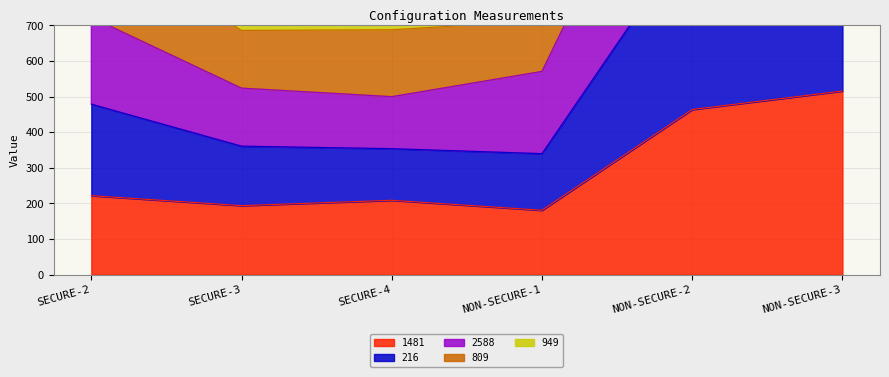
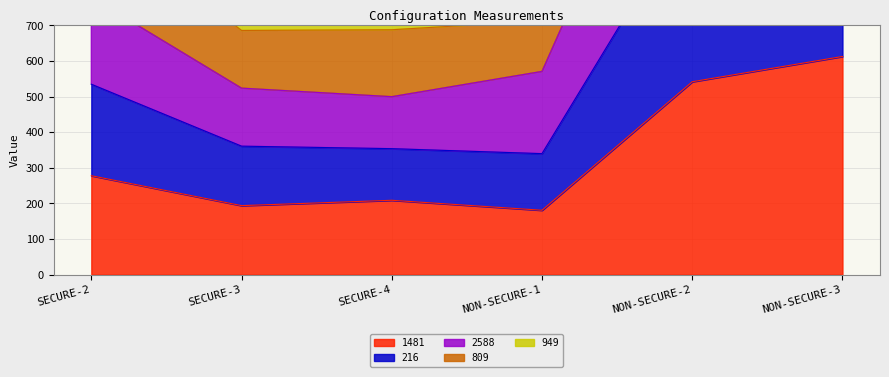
  {
    "1481": {
-     "SECURE-2": 220,
+     "SECURE-2": 280,
      "SECURE-3": 190,
      "SECURE-4": 210,
      "NON-SECURE-1": 180,
-     "NON-SECURE-2": 460,
-     "NON-SECURE-3": 520
+     "NON-SECURE-2": 540,
+     "NON-SECURE-3": 610
    },
    "216": {
      "SECURE-2": 260,
      "SECURE-3": 170,
      "SECURE-4": 150,
      "NON-SECURE-1": 160
    },
    "2588": {
      "SECURE-3": 160,
      "SECURE-4": 150,
      "NON-SECURE-1": 230
    },
    "809": {
      "SECURE-3": 160,
      "SECURE-4": 190
    }
  }
